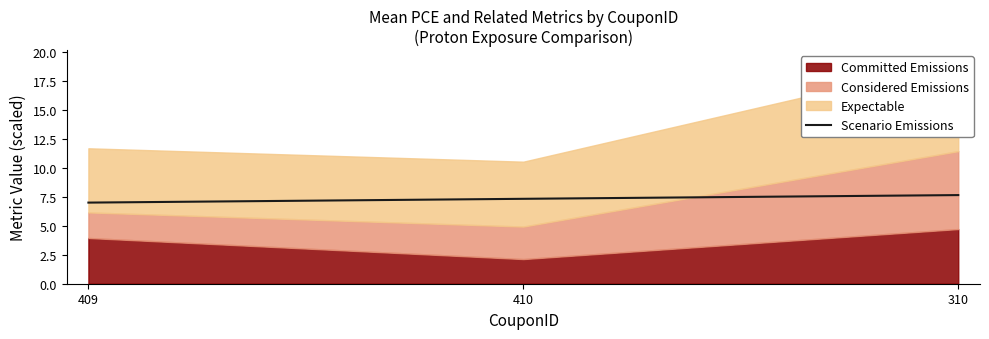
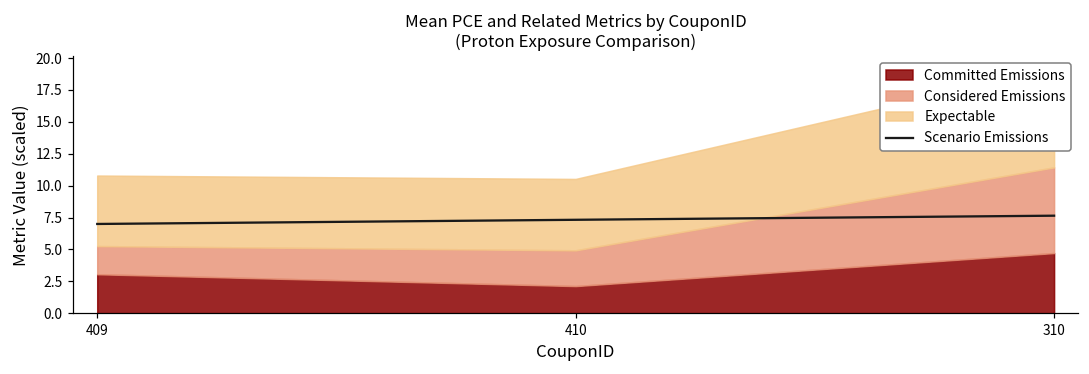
  {
    "Committed Emissions": {
-     "409": 3.9,
+     "409": 3.1,
      "410": 2.1,
      "310": 4.7
    },
    "Scenario Emissions": {
      "409": 7.0,
      "410": 7.3,
      "310": 7.6
    }
  }
